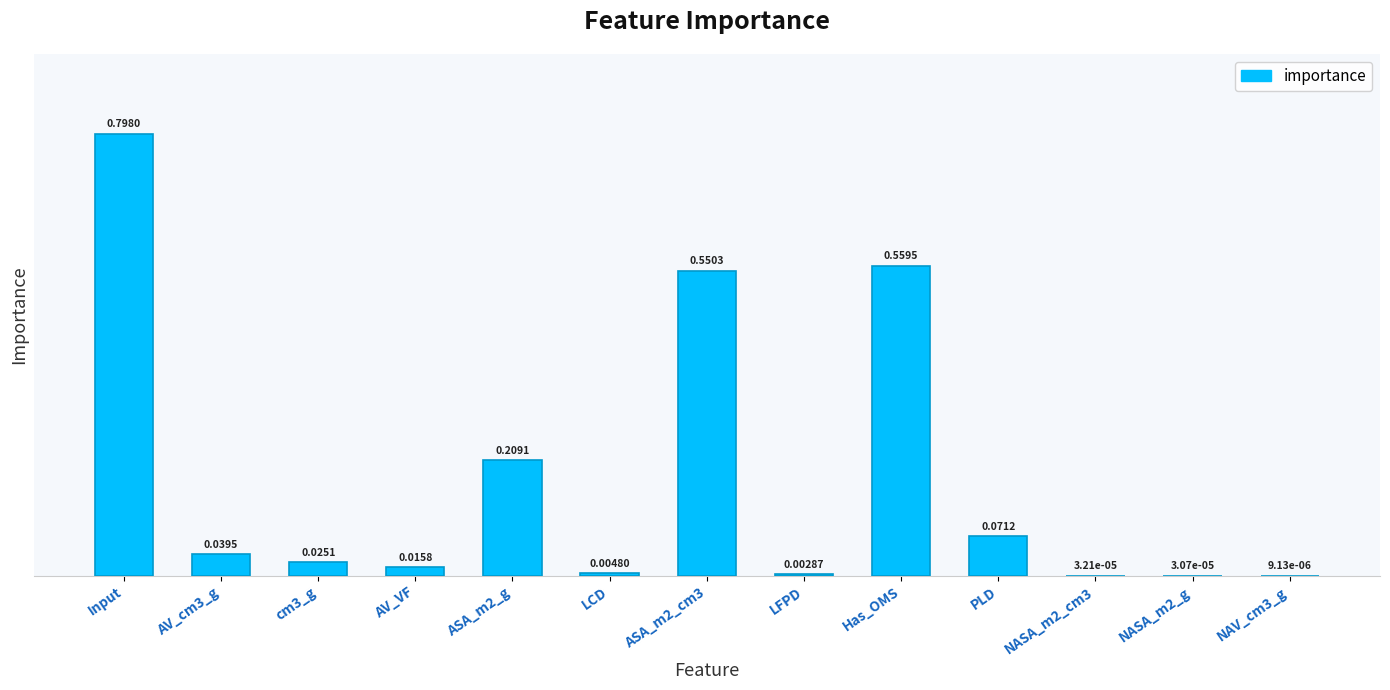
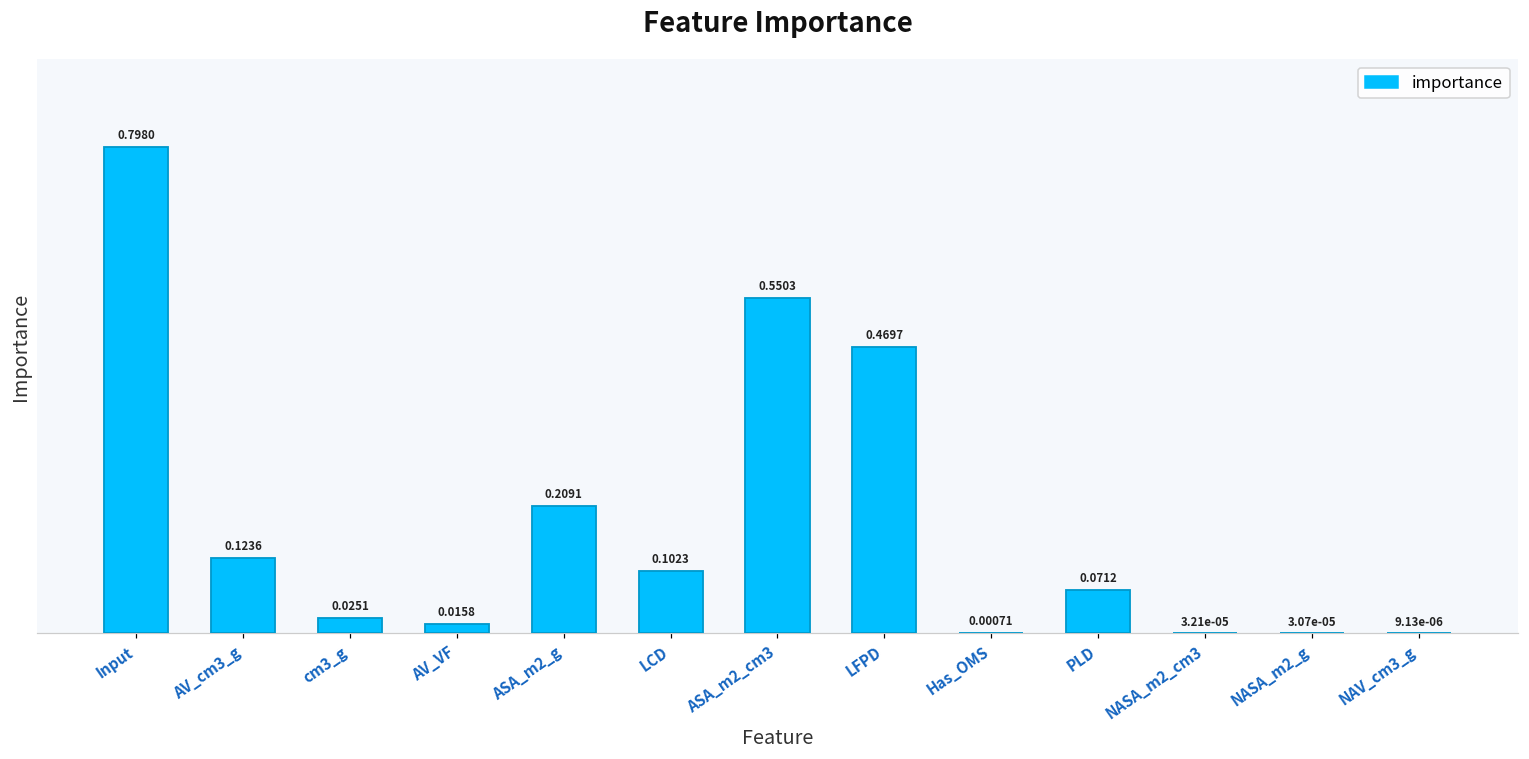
  {
    "Input": "0.7980",
-   "AV_cm3_g": "0.0395",
+   "AV_cm3_g": "0.1236",
    "cm3_g": "0.0251",
    "AV_VF": "0.0158",
    "ASA_m2_g": "0.2091",
-   "LCD": "0.00480",
+   "LCD": "0.1023",
    "ASA_m2_cm3": "0.5503",
-   "LFPD": "0.00287",
-   "Has_OMS": "0.5595",
+   "LFPD": "0.4697",
+   "Has_OMS": "0.00071",
    "PLD": "0.0712",
    "NASA_m2_cm3": "3.21e-05",
    "NASA_m2_g": "3.07e-05",
    "NAV_cm3_g": "9.13e-06"
  }
